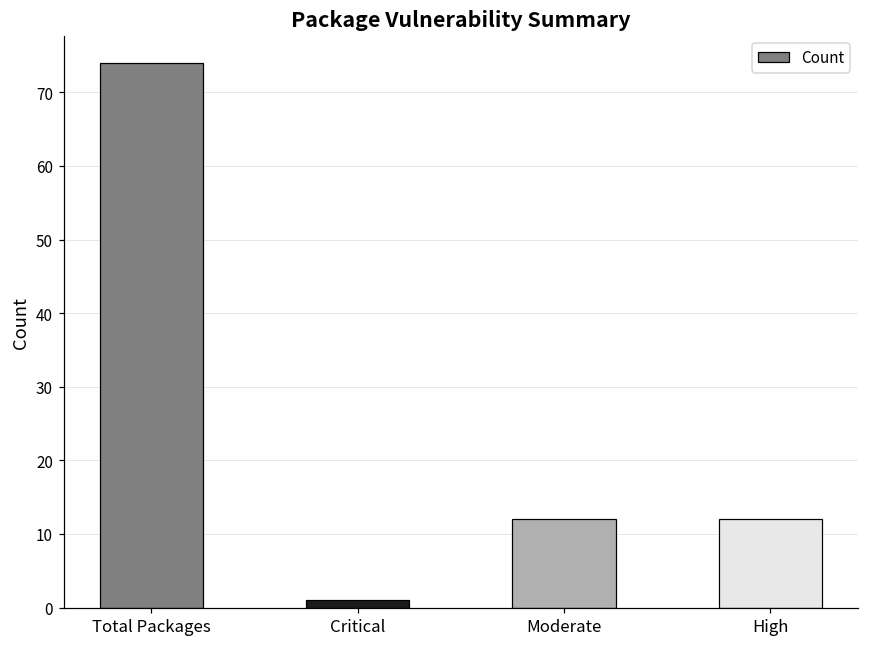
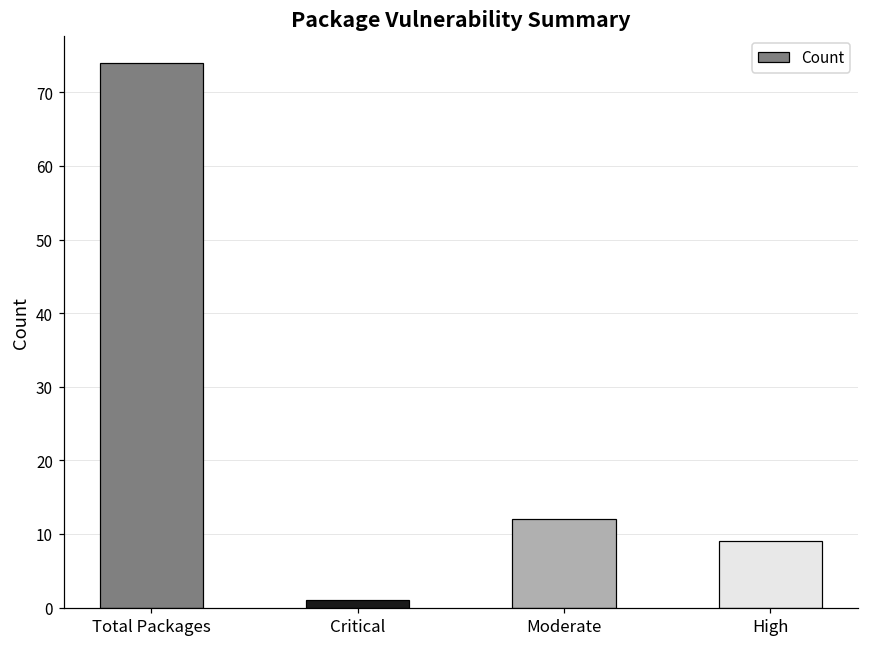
  {
    "Total Packages": 74,
    "Critical": 1,
    "Moderate": 12,
-   "High": 12
+   "High": 9
  }
